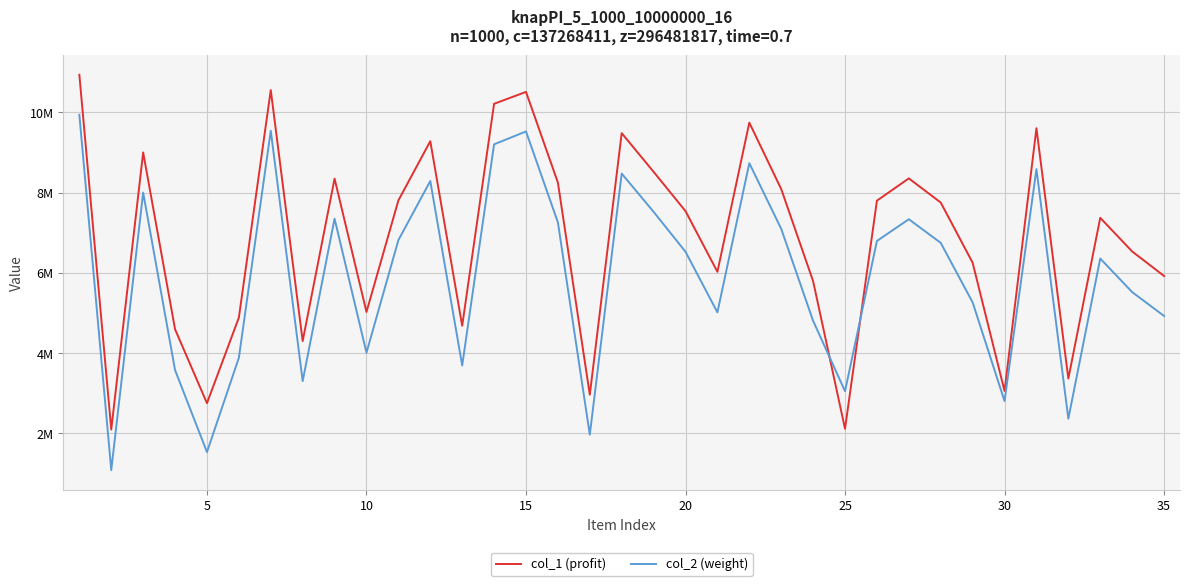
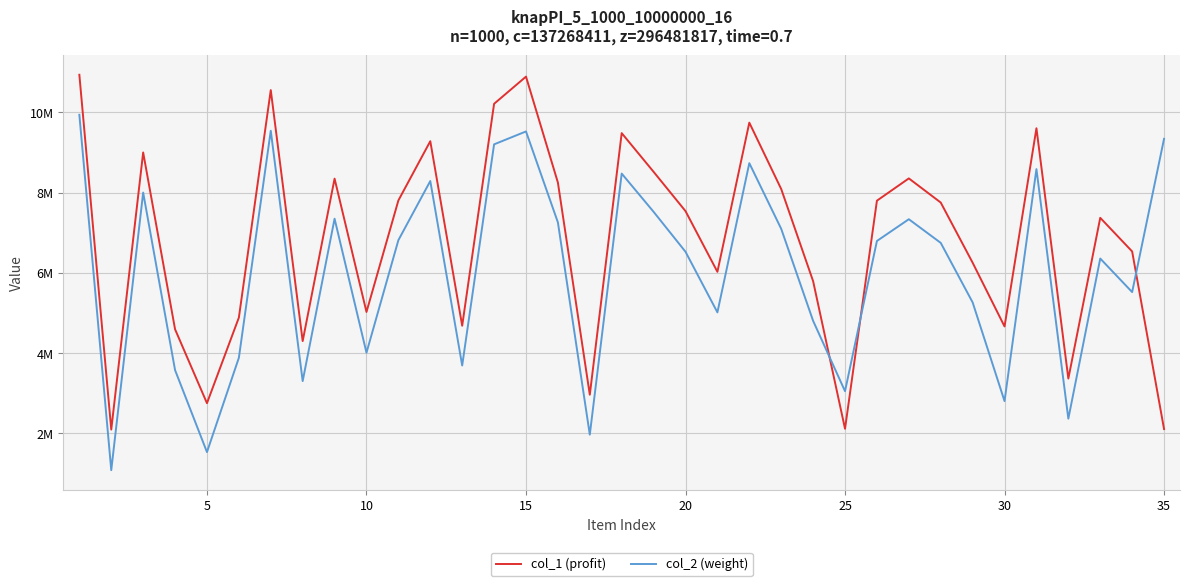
  {
    "col_1 (profit)": {
      "5": 2800000,
      "10": 5000000,
-     "15": 10500000,
+     "15": 10900000,
      "20": 7500000,
      "25": 2100000,
-     "30": 3100000,
-     "35": 5900000
+     "30": 4700000,
+     "35": 2100000
    },
    "col_2 (weight)": {
      "5": 1500000,
      "10": 4000000,
      "15": 9500000,
      "20": 6500000,
      "25": 3100000,
      "30": 2800000,
-     "35": 4900000
+     "35": 9300000
    }
  }
